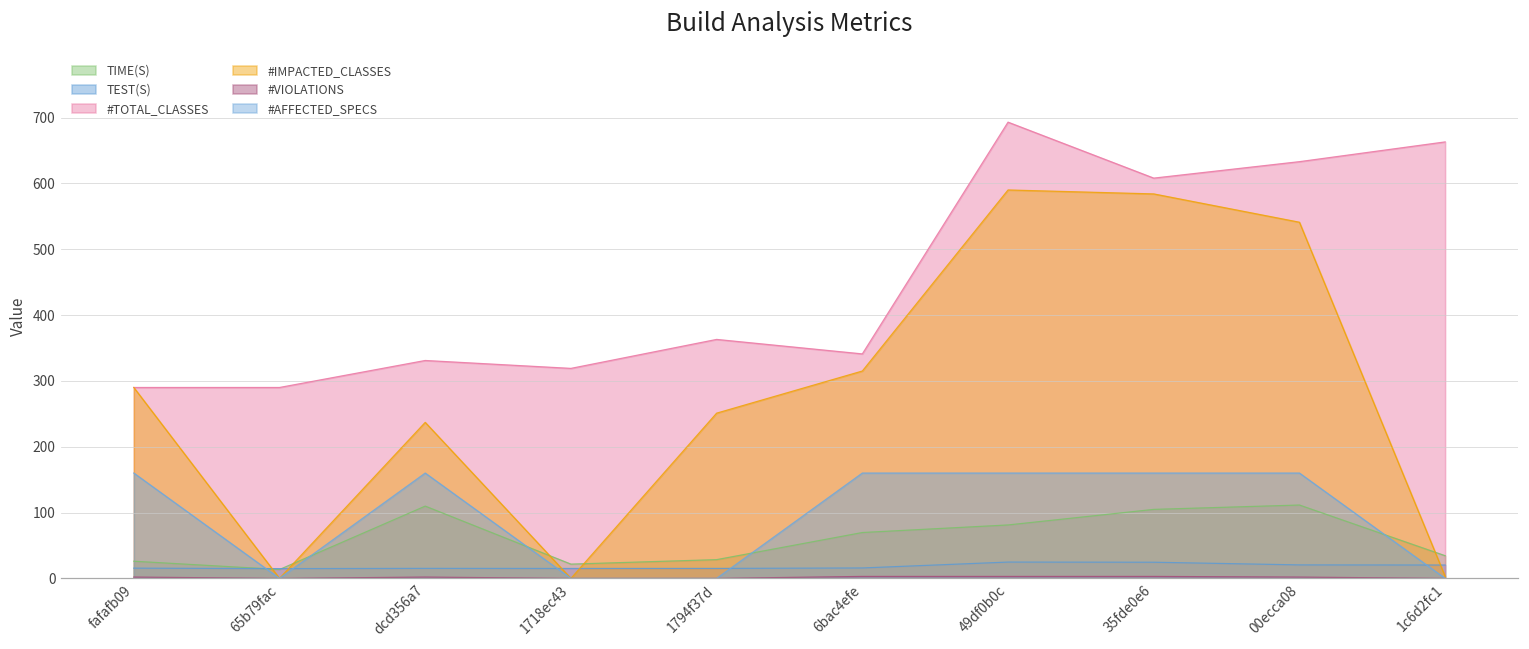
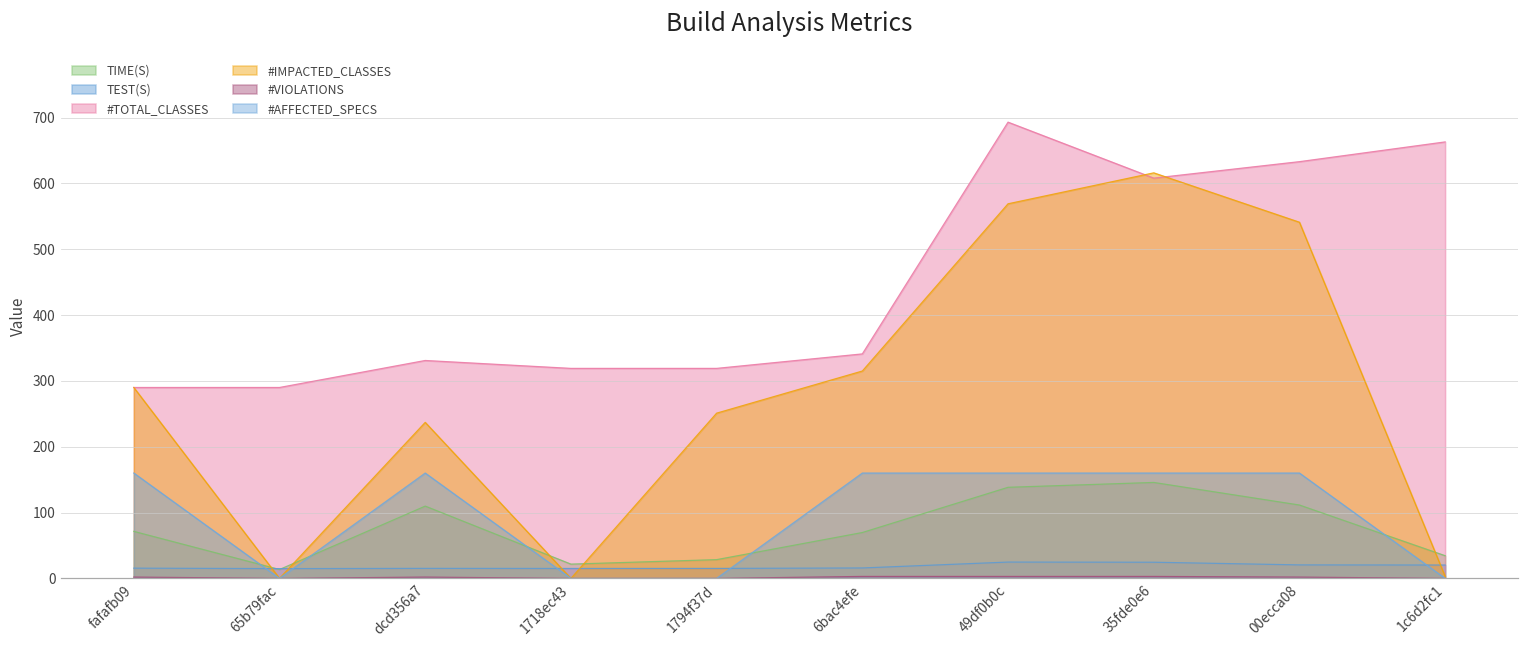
  {
    "TIME(S)": {
-     "fafafb09": 30,
+     "fafafb09": 70,
      "dcd356a7": 110,
      "1718ec43": 20,
      "1794f37d": 30,
      "6bac4efe": 70,
-     "49df0b0c": 80,
-     "35fde0e6": 100,
+     "49df0b0c": 140,
+     "35fde0e6": 150,
      "00ecca08": 110,
      "1c6d2fc1": 30
    },
    "#TOTAL_CLASSES": {
      "65b79fac": 290,
      "dcd356a7": 330,
      "1718ec43": 320,
-     "1794f37d": 360,
+     "1794f37d": 320,
      "6bac4efe": 340,
      "49df0b0c": 690,
      "35fde0e6": 610,
      "00ecca08": 630,
      "1c6d2fc1": 660
    },
    "#IMPACTED_CLASSES": {
      "dcd356a7": 240,
      "1794f37d": 250,
      "6bac4efe": 320,
-     "49df0b0c": 590,
-     "35fde0e6": 580,
+     "49df0b0c": 570,
+     "35fde0e6": 620,
      "00ecca08": 540
    },
    "#VIOLATIONS": {
      "fafafb09": 0,
      "dcd356a7": 0,
      "6bac4efe": 0,
      "49df0b0c": 0,
      "35fde0e6": 0,
      "00ecca08": 0
    }
  }
